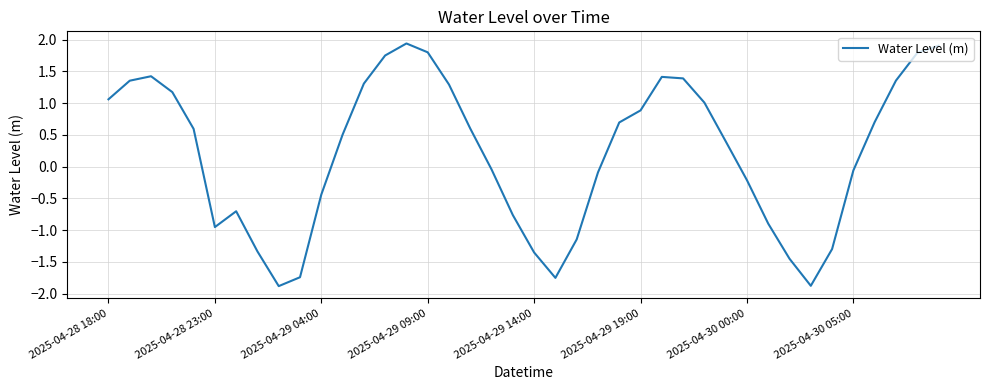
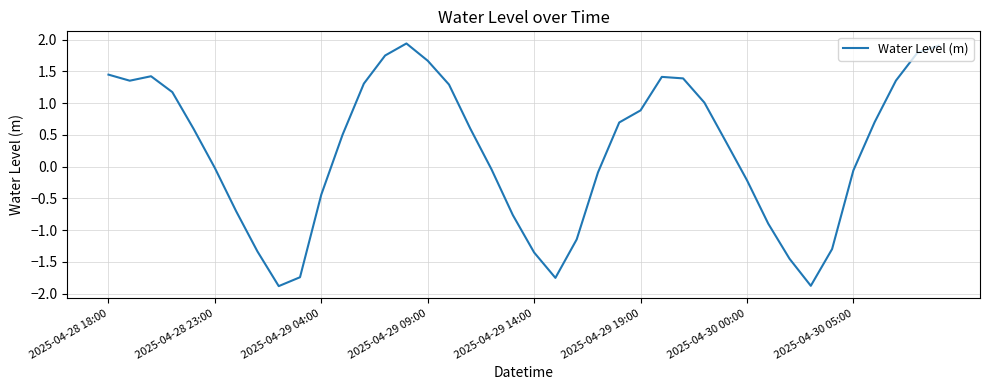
  {
-   "2025-04-28 18:00": 1.1,
-   "2025-04-28 23:00": -1.0,
+   "2025-04-28 18:00": 1.4,
+   "2025-04-28 23:00": 0.0,
    "2025-04-29 04:00": -0.4,
-   "2025-04-29 09:00": 1.8,
+   "2025-04-29 09:00": 1.7,
    "2025-04-29 14:00": -1.4,
    "2025-04-29 19:00": 0.9,
    "2025-04-30 00:00": -0.2,
    "2025-04-30 05:00": -0.1
  }
